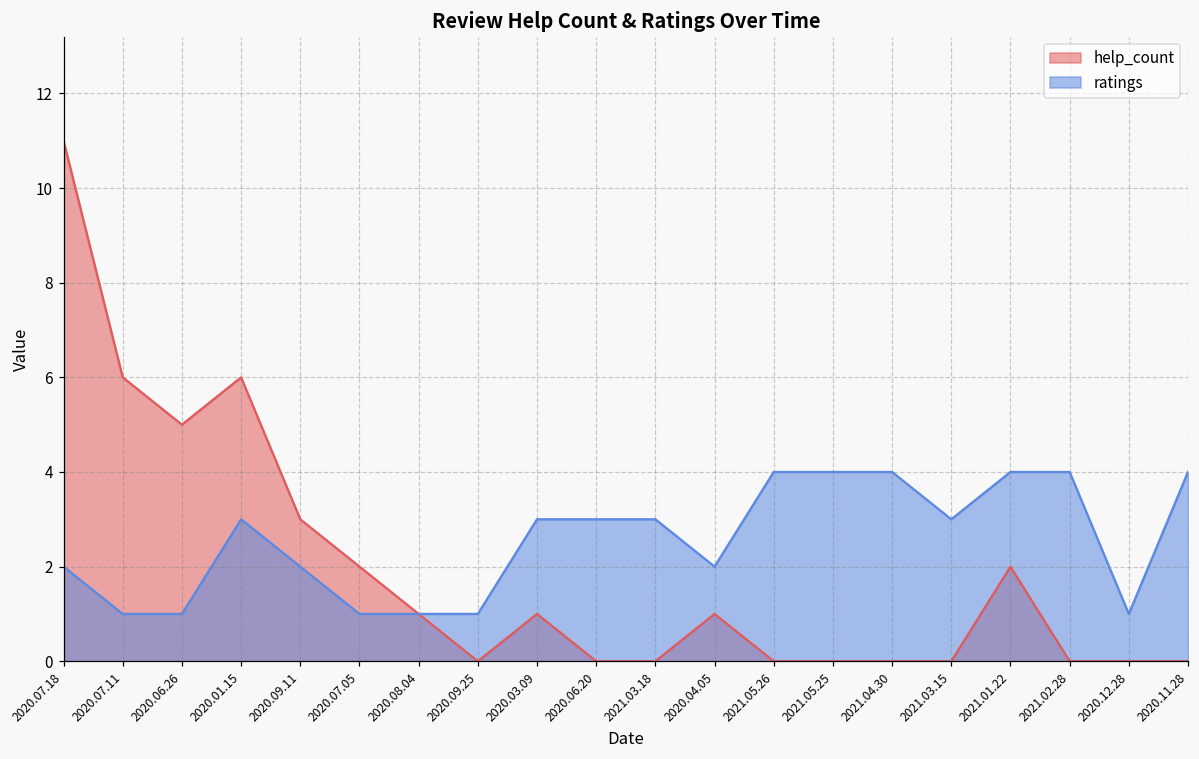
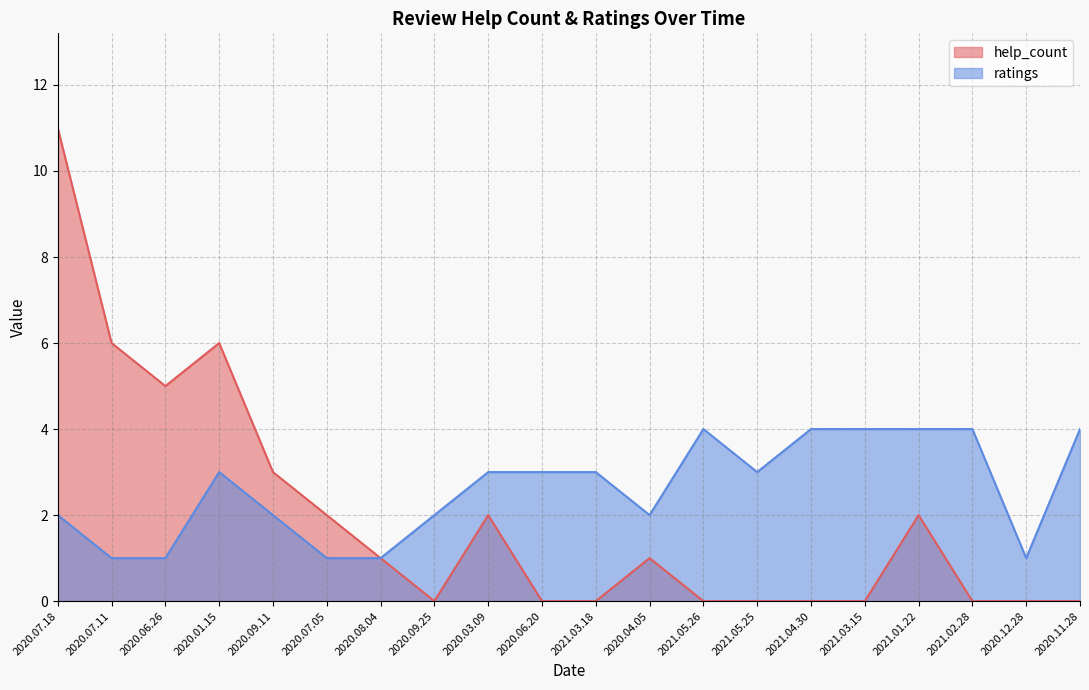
  {
    "help_count": {
      "2020.07.18": 11,
      "2020.07.11": 6,
      "2020.06.26": 5,
      "2020.01.15": 6,
      "2020.09.11": 3,
      "2020.07.05": 2,
      "2020.09.25": 0,
-     "2020.03.09": 1,
+     "2020.03.09": 2,
      "2020.06.20": 0,
      "2021.03.18": 0,
      "2020.04.05": 1,
      "2021.05.26": 0,
      "2021.05.25": 0,
      "2021.04.30": 0,
      "2021.03.15": 0,
      "2021.01.22": 2,
      "2021.02.28": 0,
      "2020.12.28": 0,
      "2020.11.28": 0
    },
    "ratings": {
      "2020.07.18": 2,
      "2020.07.11": 1,
      "2020.06.26": 1,
      "2020.01.15": 3,
      "2020.09.11": 2,
      "2020.07.05": 1,
-     "2020.09.25": 1,
+     "2020.09.25": 2,
      "2020.03.09": 3,
      "2020.06.20": 3,
      "2021.03.18": 3,
      "2020.04.05": 2,
      "2021.05.26": 4,
-     "2021.05.25": 4,
+     "2021.05.25": 3,
      "2021.04.30": 4,
-     "2021.03.15": 3,
+     "2021.03.15": 4,
      "2021.01.22": 4,
      "2021.02.28": 4,
      "2020.12.28": 1,
      "2020.11.28": 4
    }
  }
